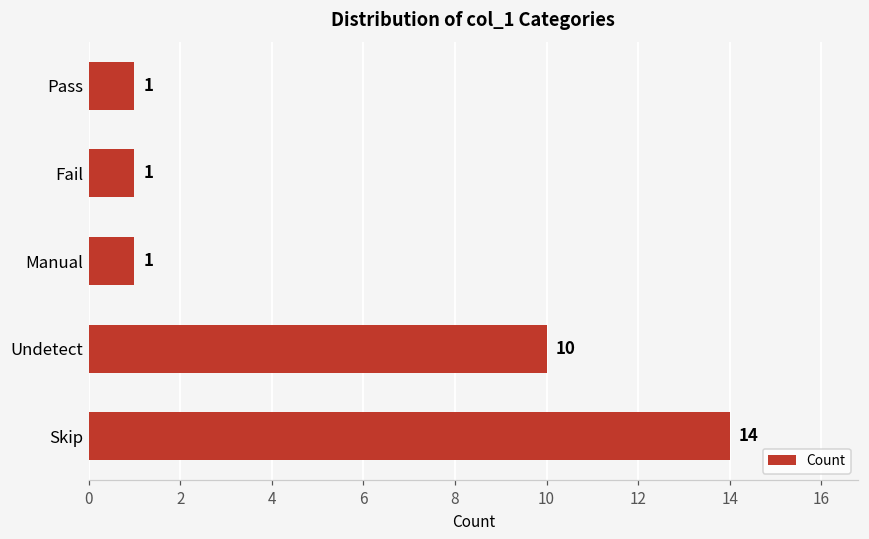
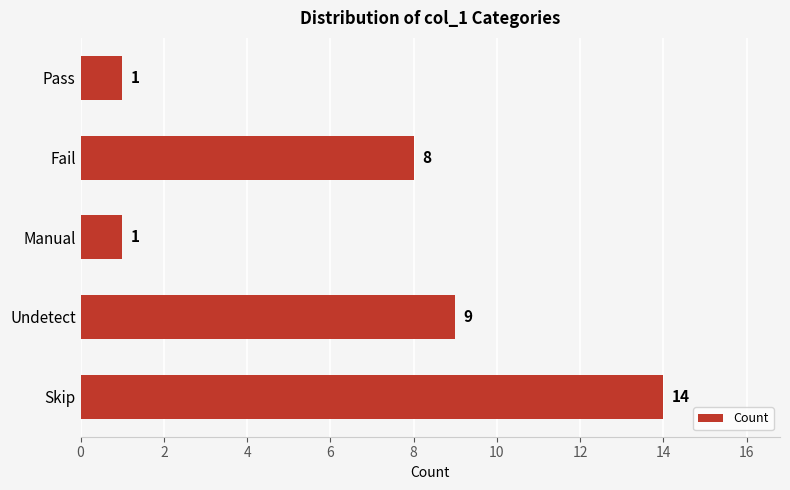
  {
    "Pass": 1,
-   "Fail": 1,
+   "Fail": 8,
    "Manual": 1,
-   "Undetect": 10,
+   "Undetect": 9,
    "Skip": 14
  }
